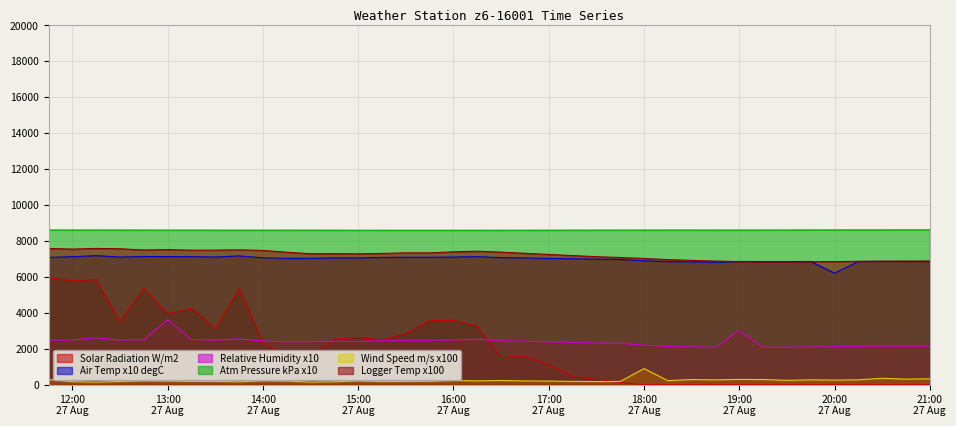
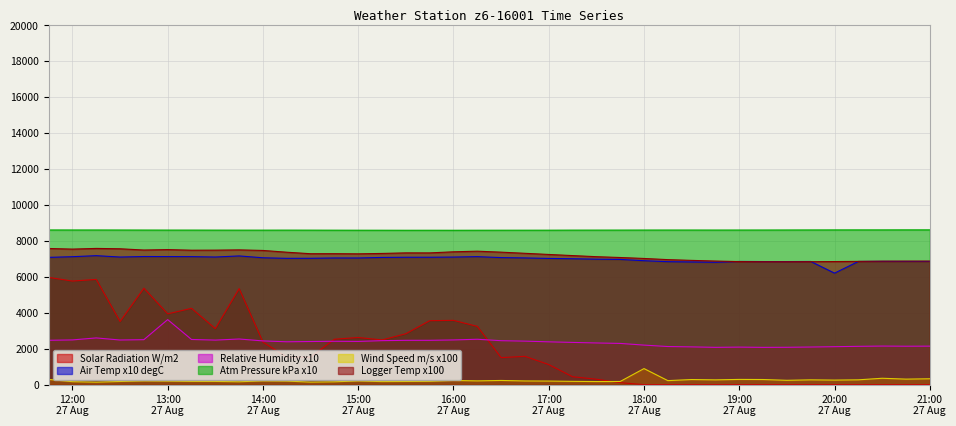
  {
    "Air Temp x10 degC": {
      "12:00 27 Aug": 7100,
      "13:00 27 Aug": 7100,
      "14:00 27 Aug": 7100,
      "15:00 27 Aug": 7100,
      "16:00 27 Aug": 7100,
      "17:00 27 Aug": 7000,
      "20:00 27 Aug": 6200
    },
    "Relative Humidity x10": {
      "12:00 27 Aug": 2500,
      "13:00 27 Aug": 3600,
      "15:00 27 Aug": 2400,
      "16:00 27 Aug": 2500,
      "17:00 27 Aug": 2400,
      "18:00 27 Aug": 2200,
-     "19:00 27 Aug": 3000,
+     "19:00 27 Aug": 2100,
      "20:00 27 Aug": 2100,
      "21:00 27 Aug": 2100
    },
    "Atm Pressure kPa x10": {
      "12:00 27 Aug": 8600,
      "13:00 27 Aug": 8600,
      "14:00 27 Aug": 8600,
      "15:00 27 Aug": 8600,
      "16:00 27 Aug": 8600,
      "17:00 27 Aug": 8600,
      "18:00 27 Aug": 8600,
      "19:00 27 Aug": 8600,
      "20:00 27 Aug": 8600,
      "21:00 27 Aug": 8600
    },
    "Wind Speed m/s x100": {
      "12:00 27 Aug": 200,
      "13:00 27 Aug": 200,
      "14:00 27 Aug": 200,
      "15:00 27 Aug": 200,
      "16:00 27 Aug": 200,
      "17:00 27 Aug": 200,
      "18:00 27 Aug": 900,
      "19:00 27 Aug": 300,
      "20:00 27 Aug": 300,
      "21:00 27 Aug": 300
    }
  }
